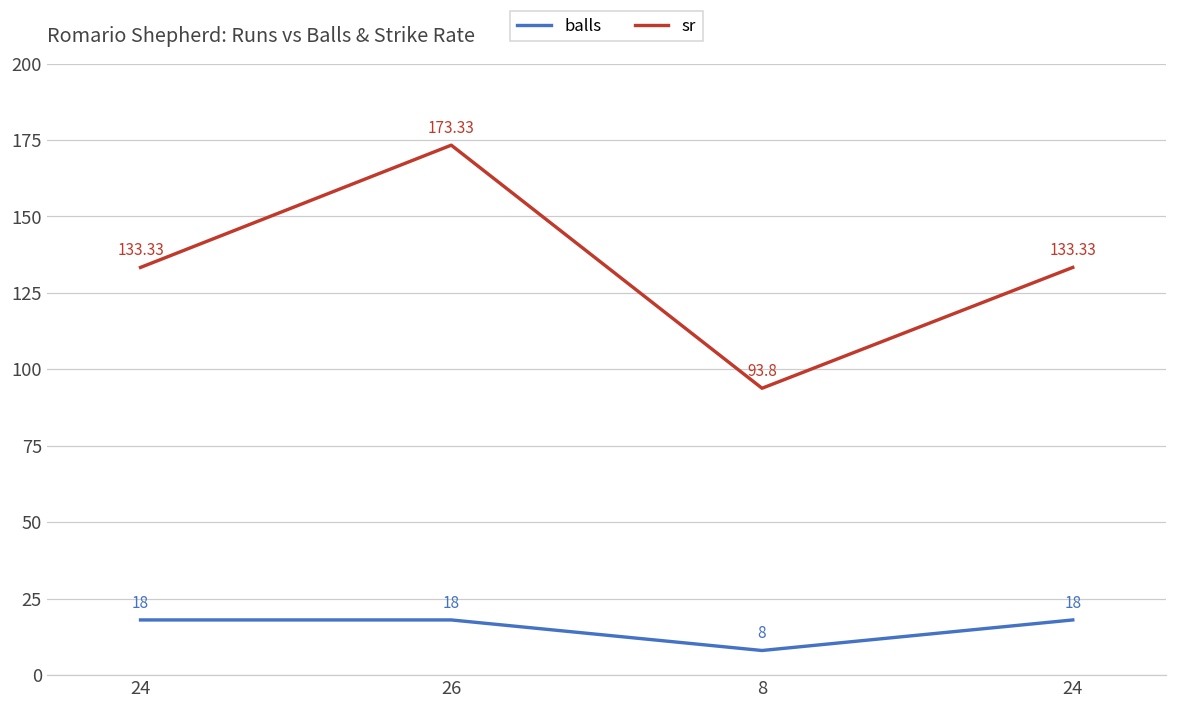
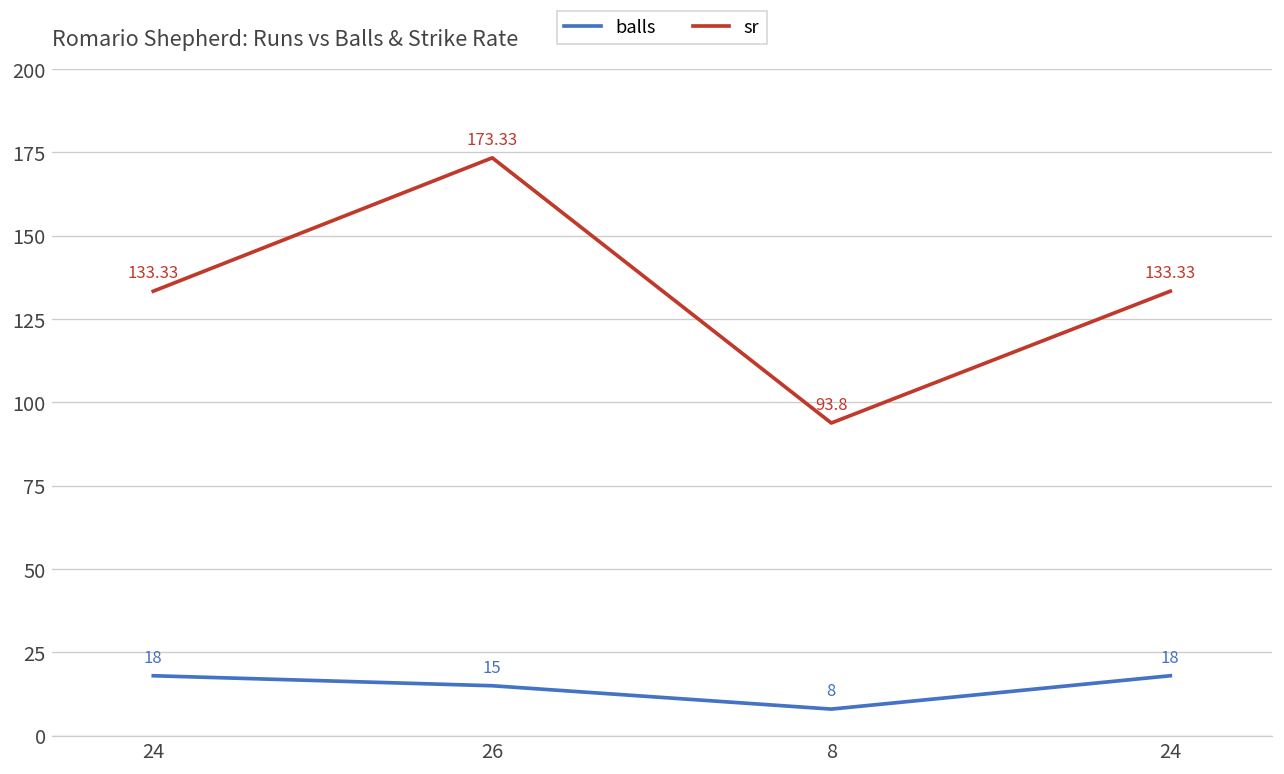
  {
    "balls": {
-     "26": 18,
+     "26": 15,
      "8": 8
    },
    "sr": {
      "26": 173.33,
      "8": 93.8
    }
  }
